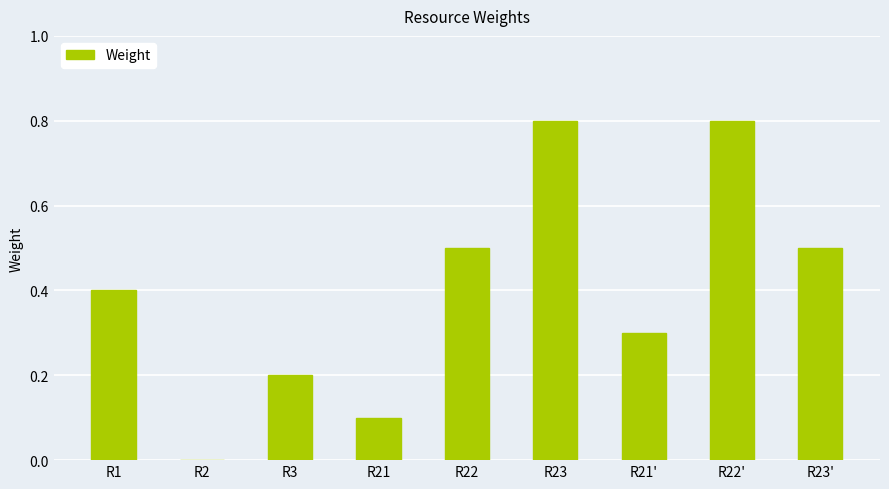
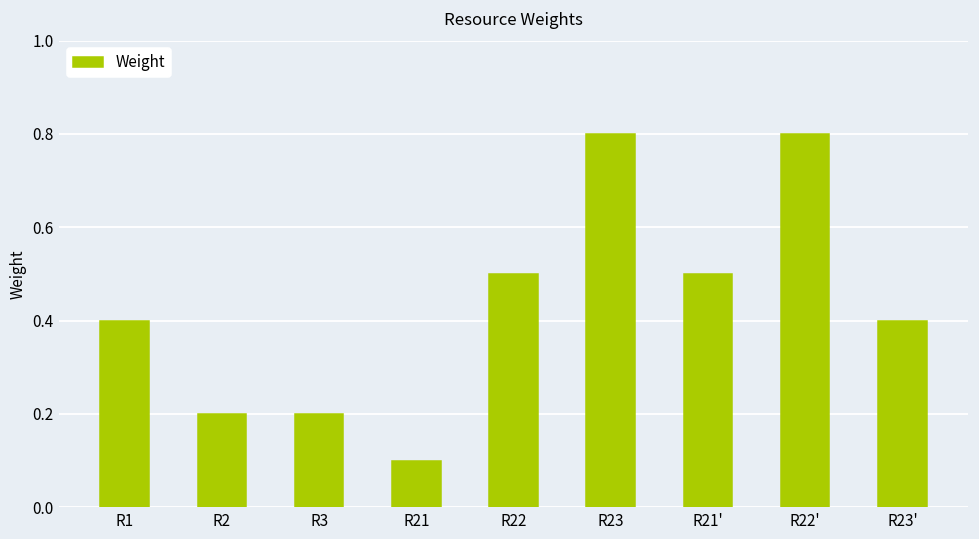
  {
    "R1": 0.4,
-   "R2": 0.0,
+   "R2": 0.2,
    "R3": 0.2,
    "R21": 0.1,
    "R22": 0.5,
    "R23": 0.8,
-   "R21'": 0.3,
+   "R21'": 0.5,
    "R22'": 0.8,
-   "R23'": 0.5
+   "R23'": 0.4
  }
